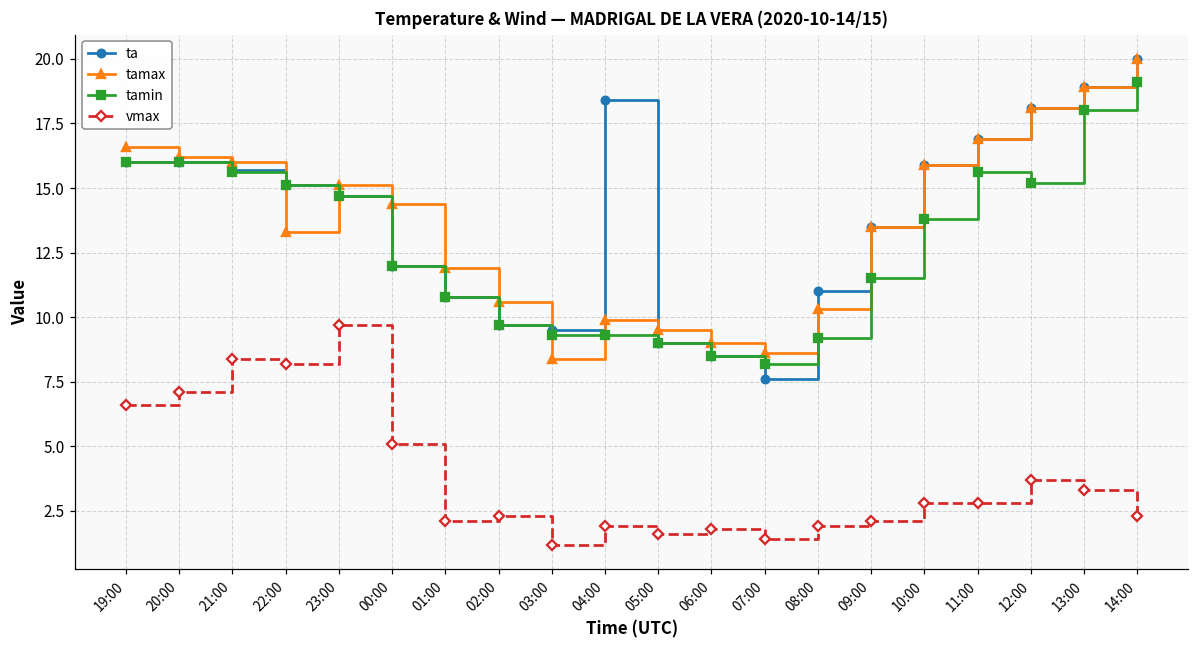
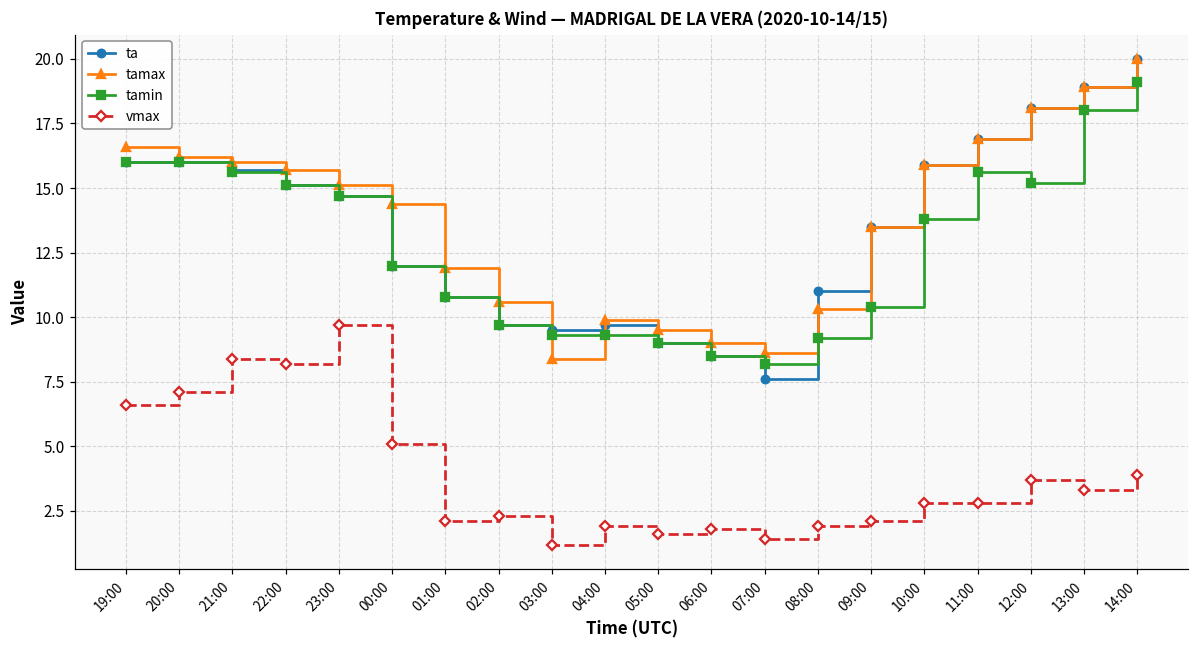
  {
    "ta": {
      "03:00": 9.5,
-     "04:00": 18.4,
+     "04:00": 9.7,
      "07:00": 7.6,
      "08:00": 11.0
    },
    "tamax": {
      "19:00": 16.6,
      "20:00": 16.2,
      "21:00": 16.0,
-     "22:00": 13.3,
+     "22:00": 15.7,
      "23:00": 15.1,
      "00:00": 14.4,
      "01:00": 11.9,
      "02:00": 10.6,
      "03:00": 8.4,
      "04:00": 9.9,
      "05:00": 9.5,
      "06:00": 9.0,
      "07:00": 8.6,
      "08:00": 10.3
    },
    "tamin": {
      "03:00": 9.3,
      "04:00": 9.3,
      "07:00": 8.2,
      "08:00": 9.2,
-     "09:00": 11.5,
+     "09:00": 10.4,
      "10:00": 13.8,
      "11:00": 15.6,
      "12:00": 15.2,
      "13:00": 18.0,
      "14:00": 19.1
    },
    "vmax": {
      "19:00": 6.6,
      "20:00": 7.1,
      "21:00": 8.4,
      "22:00": 8.2,
      "23:00": 9.7,
      "00:00": 5.1,
      "01:00": 2.1,
      "02:00": 2.3,
      "03:00": 1.2,
      "04:00": 1.9,
      "05:00": 1.6,
      "06:00": 1.8,
      "07:00": 1.4,
      "08:00": 1.9,
      "09:00": 2.1,
      "10:00": 2.8,
      "11:00": 2.8,
      "12:00": 3.7,
      "13:00": 3.3,
-     "14:00": 2.3
+     "14:00": 3.9
    }
  }
